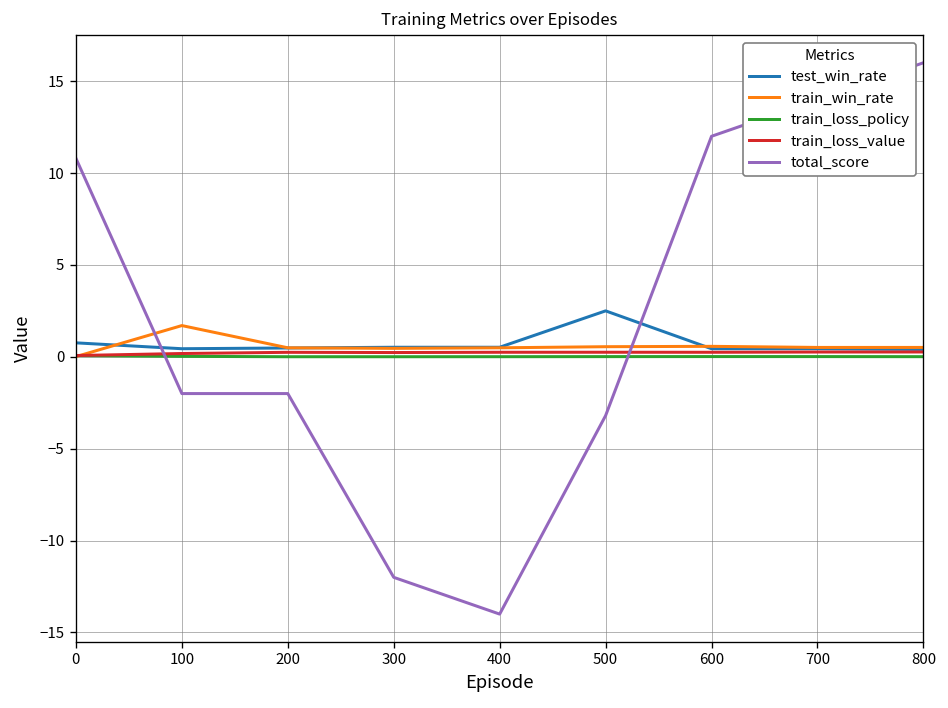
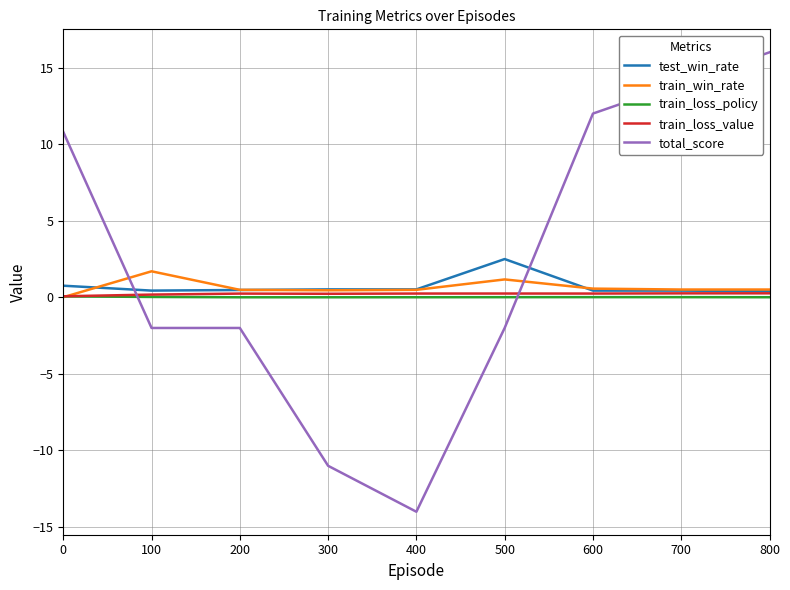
  {
    "test_win_rate": {
      "0": 0.8,
      "100": 0.4,
      "500": 2.5
    },
    "train_win_rate": {
      "100": 1.7,
-     "500": 0.6
+     "500": 1.2
    },
    "train_loss_policy": {
      "200": 0.0,
      "300": 0.0,
      "400": 0.0,
      "500": 0.0,
      "600": 0.0,
      "700": 0.0,
      "800": 0.0
    },
    "train_loss_value": {
      "200": 0.2,
      "300": 0.2,
      "400": 0.2,
      "500": 0.2,
      "600": 0.2,
      "700": 0.3
    },
    "total_score": {
      "0": 10.8,
      "100": -2.0,
      "200": -2.0,
-     "300": -12,
+     "300": -11,
      "400": -14.0,
-     "500": -3.2,
+     "500": -2.0,
      "600": 12.0,
      "800": 16.0
    }
  }
